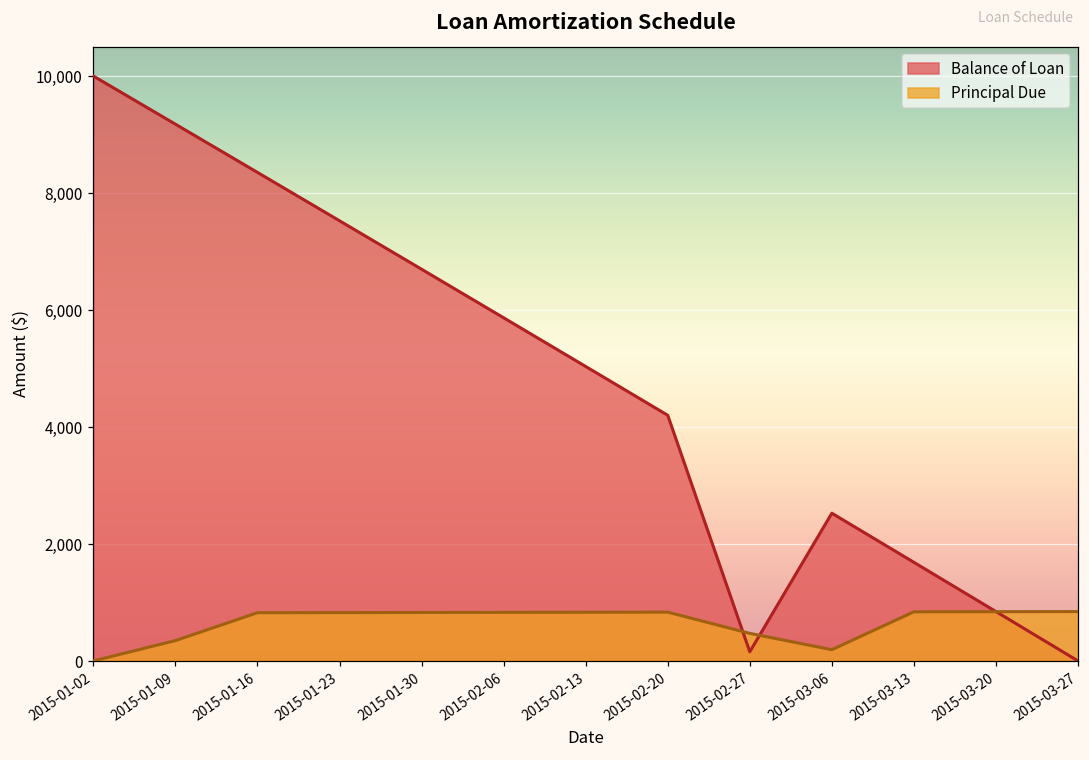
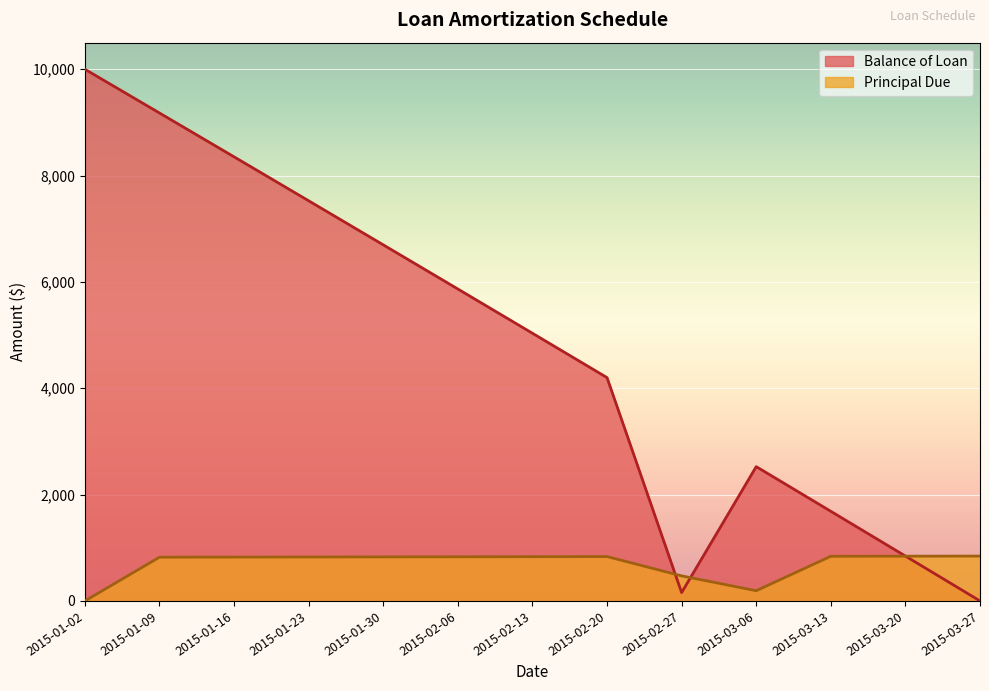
  {
    "Balance of Loan": {
      "2015-01-02": "10,000",
      "2015-01-09": "9,200",
      "2015-01-16": "8,400",
      "2015-01-23": "7,500",
      "2015-01-30": "6,700",
      "2015-02-06": "5,900",
      "2015-02-13": "5,000",
      "2015-02-20": "4,200",
      "2015-02-27": "200",
      "2015-03-06": "2,500",
      "2015-03-13": "1,700",
      "2015-03-27": "0"
    },
    "Principal Due": {
      "2015-01-02": "0",
-     "2015-01-09": "300",
+     "2015-01-09": "800",
      "2015-01-16": "800",
      "2015-01-23": "800",
      "2015-01-30": "800",
      "2015-02-06": "800",
      "2015-02-13": "800",
      "2015-02-20": "800",
      "2015-02-27": "500",
      "2015-03-06": "200",
      "2015-03-13": "800",
      "2015-03-27": "800"
    }
  }
